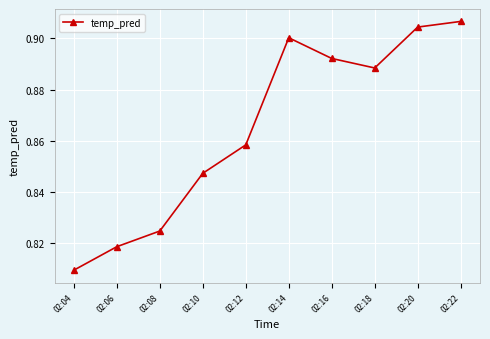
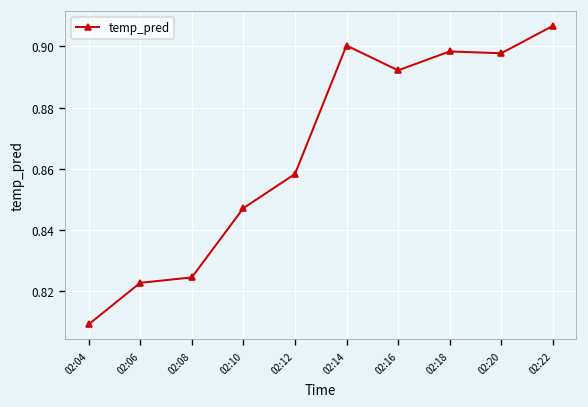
  {
    "02:04": 0.809,
-   "02:06": 0.818,
+   "02:06": 0.823,
    "02:08": 0.825,
    "02:10": 0.847,
    "02:12": 0.858,
    "02:14": 0.900,
    "02:16": 0.892,
-   "02:18": 0.888,
-   "02:20": 0.904,
+   "02:18": 0.898,
+   "02:20": 0.898,
    "02:22": 0.907
  }
